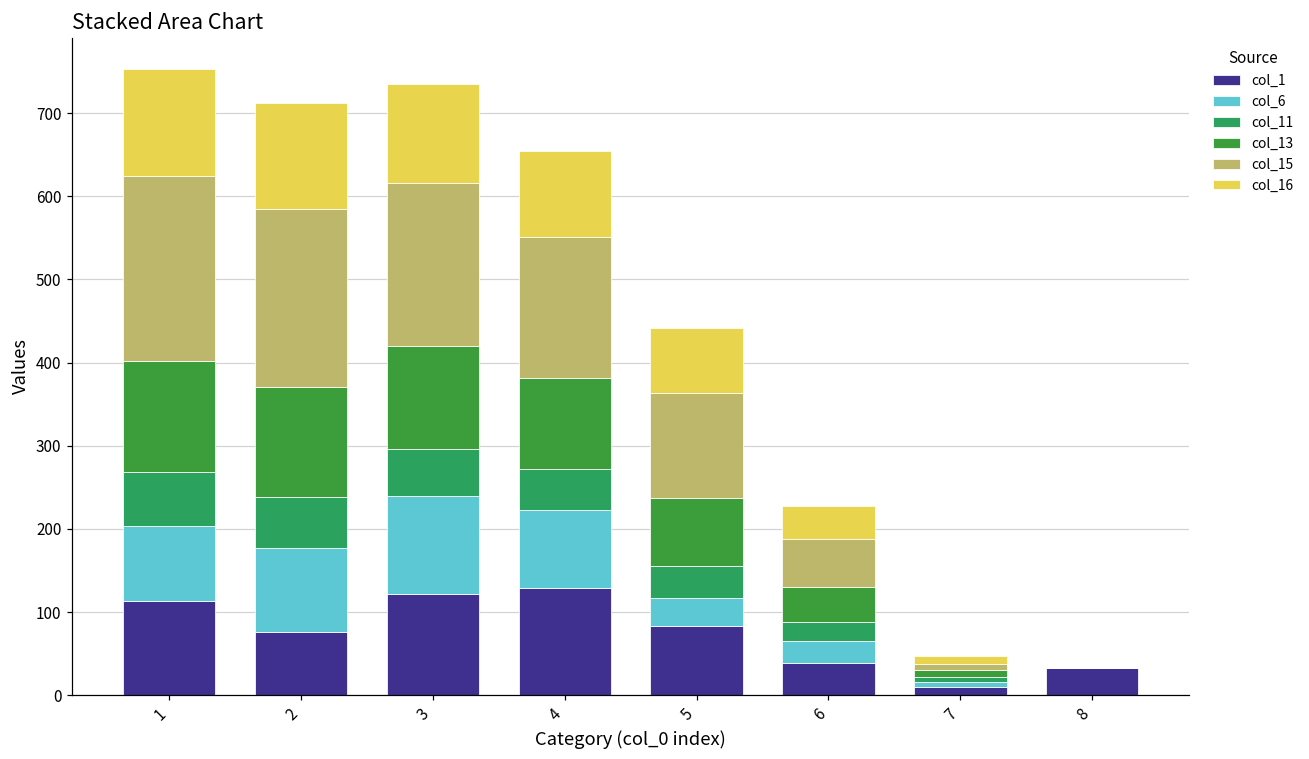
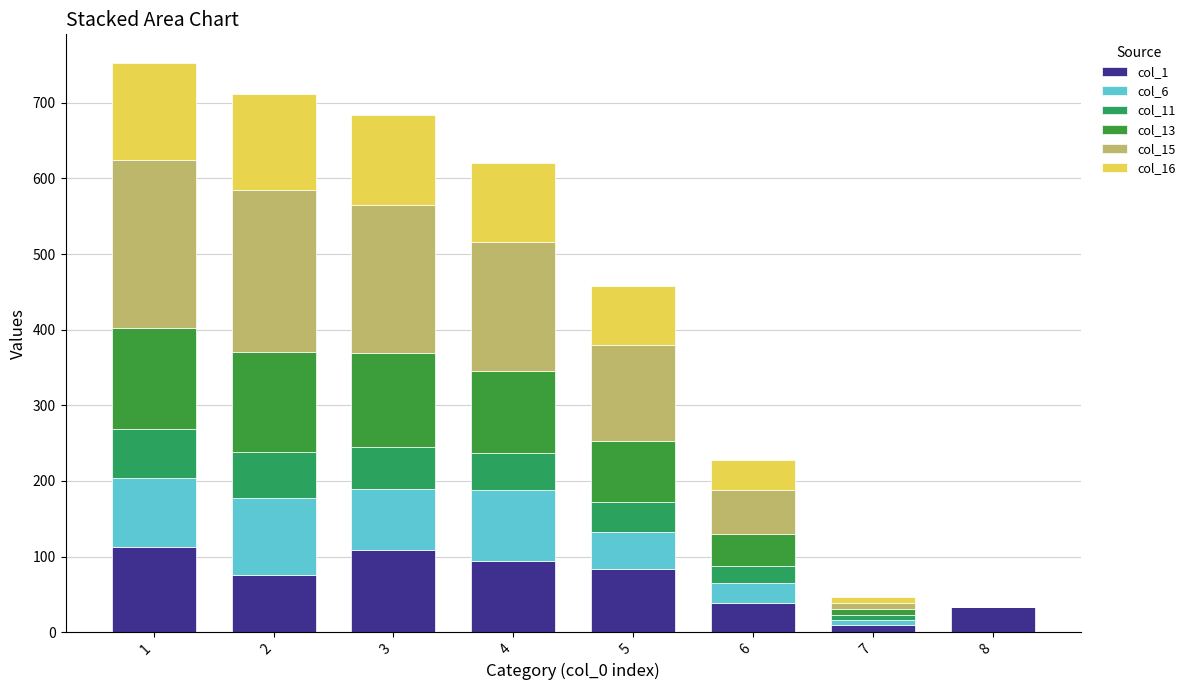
  {
    "col_1": {
      "1": 110,
      "2": 80,
-     "3": 120,
-     "4": 130,
+     "3": 110,
+     "4": 90,
      "5": 80,
      "6": 40,
      "7": 10,
      "8": 30
    },
    "col_6": {
      "1": 90,
      "2": 100,
-     "3": 120,
+     "3": 80,
      "4": 90,
-     "5": 30,
+     "5": 50,
      "6": 30,
      "7": 10,
      "8": 0
    }
  }
